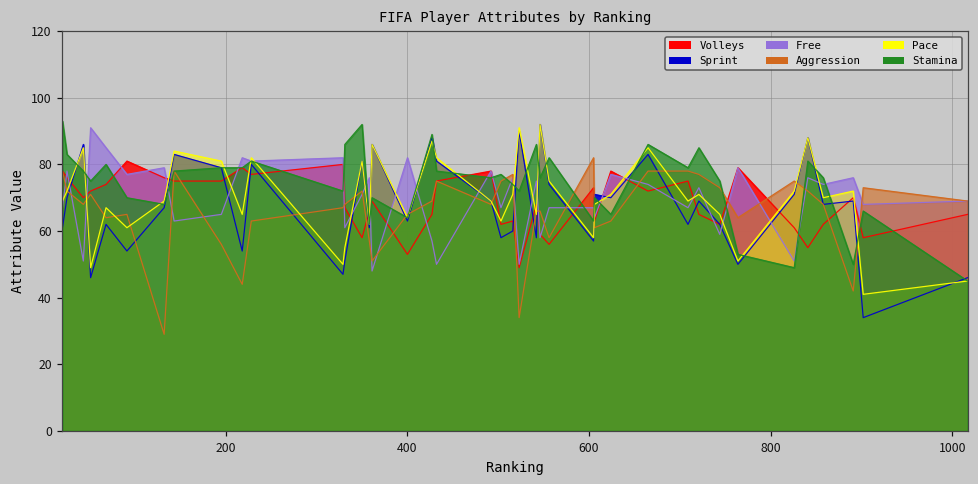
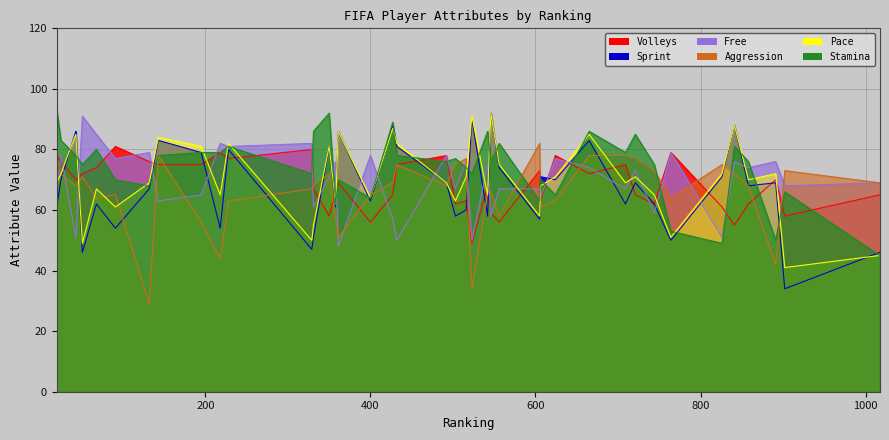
  {
    "Volleys": {
-     "400": 53
+     "400": 56
    },
    "Sprint": {
      "400": 63
    },
    "Free": {
-     "400": 82
+     "400": 78
    },
    "Aggression": {
      "400": 65
    }
  }
